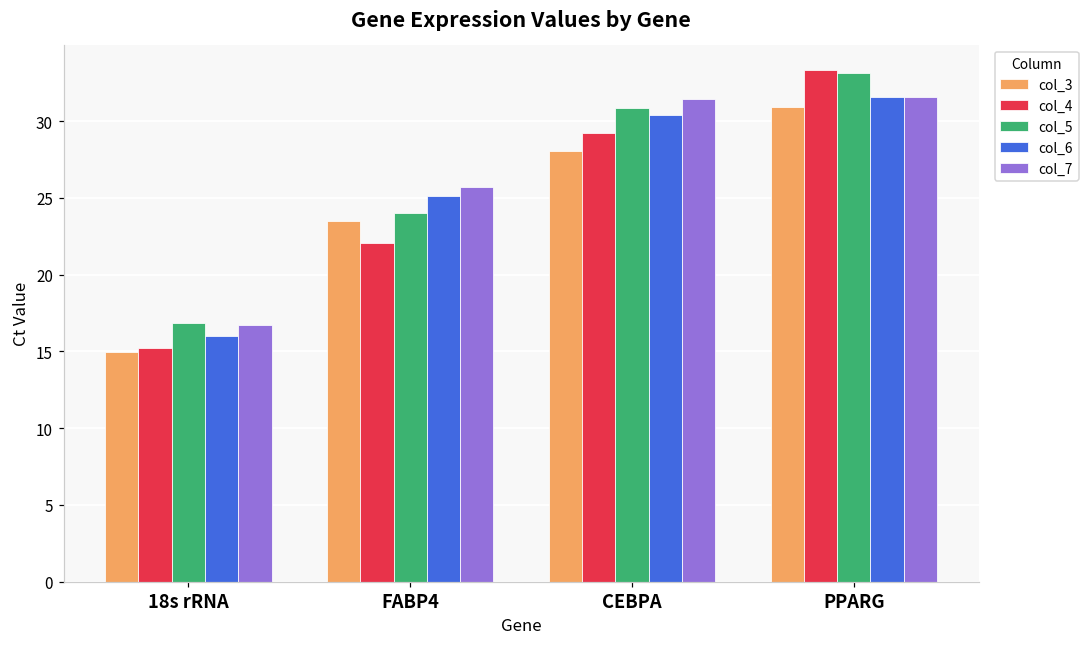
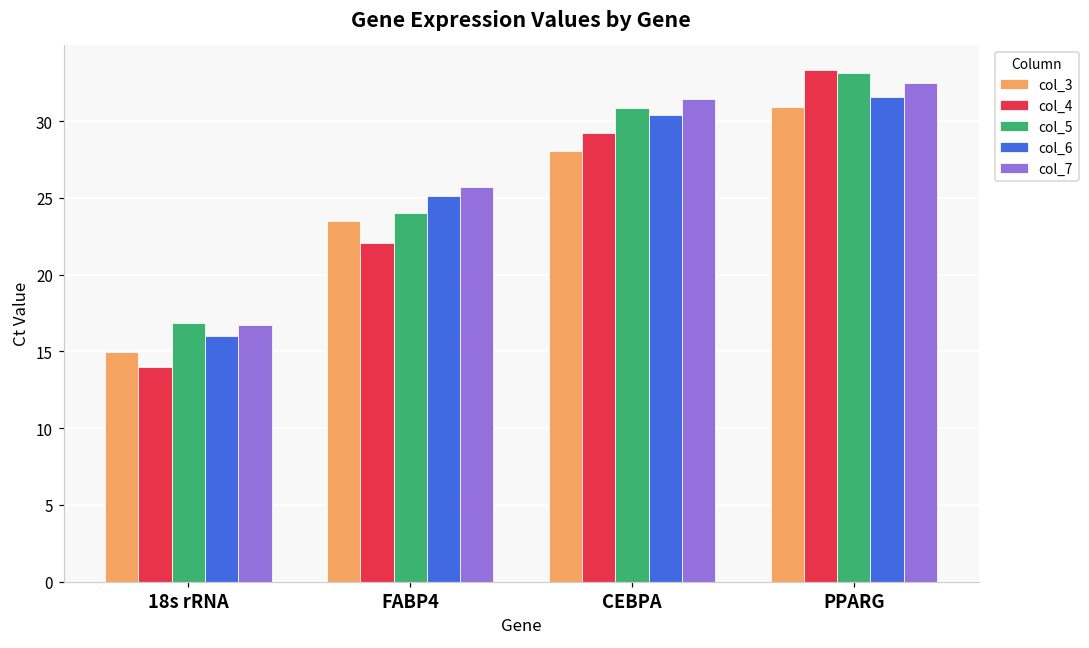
  {
    "col_3": {
      "18s rRNA": 15.0,
      "FABP4": 23.5,
      "CEBPA": 28.0,
      "PPARG": 30.9
    },
    "col_4": {
-     "18s rRNA": 15.2,
+     "18s rRNA": 14.0,
      "FABP4": 22.0,
      "CEBPA": 29.2,
      "PPARG": 33.3
    },
    "col_5": {
      "18s rRNA": 16.9,
      "FABP4": 24.0,
      "CEBPA": 30.8,
      "PPARG": 33.1
    },
    "col_6": {
      "18s rRNA": 16.0,
      "FABP4": 25.1,
      "CEBPA": 30.4,
      "PPARG": 31.6
    },
    "col_7": {
      "18s rRNA": 16.7,
      "FABP4": 25.7,
      "CEBPA": 31.4,
-     "PPARG": 31.6
+     "PPARG": 32.5
    }
  }
